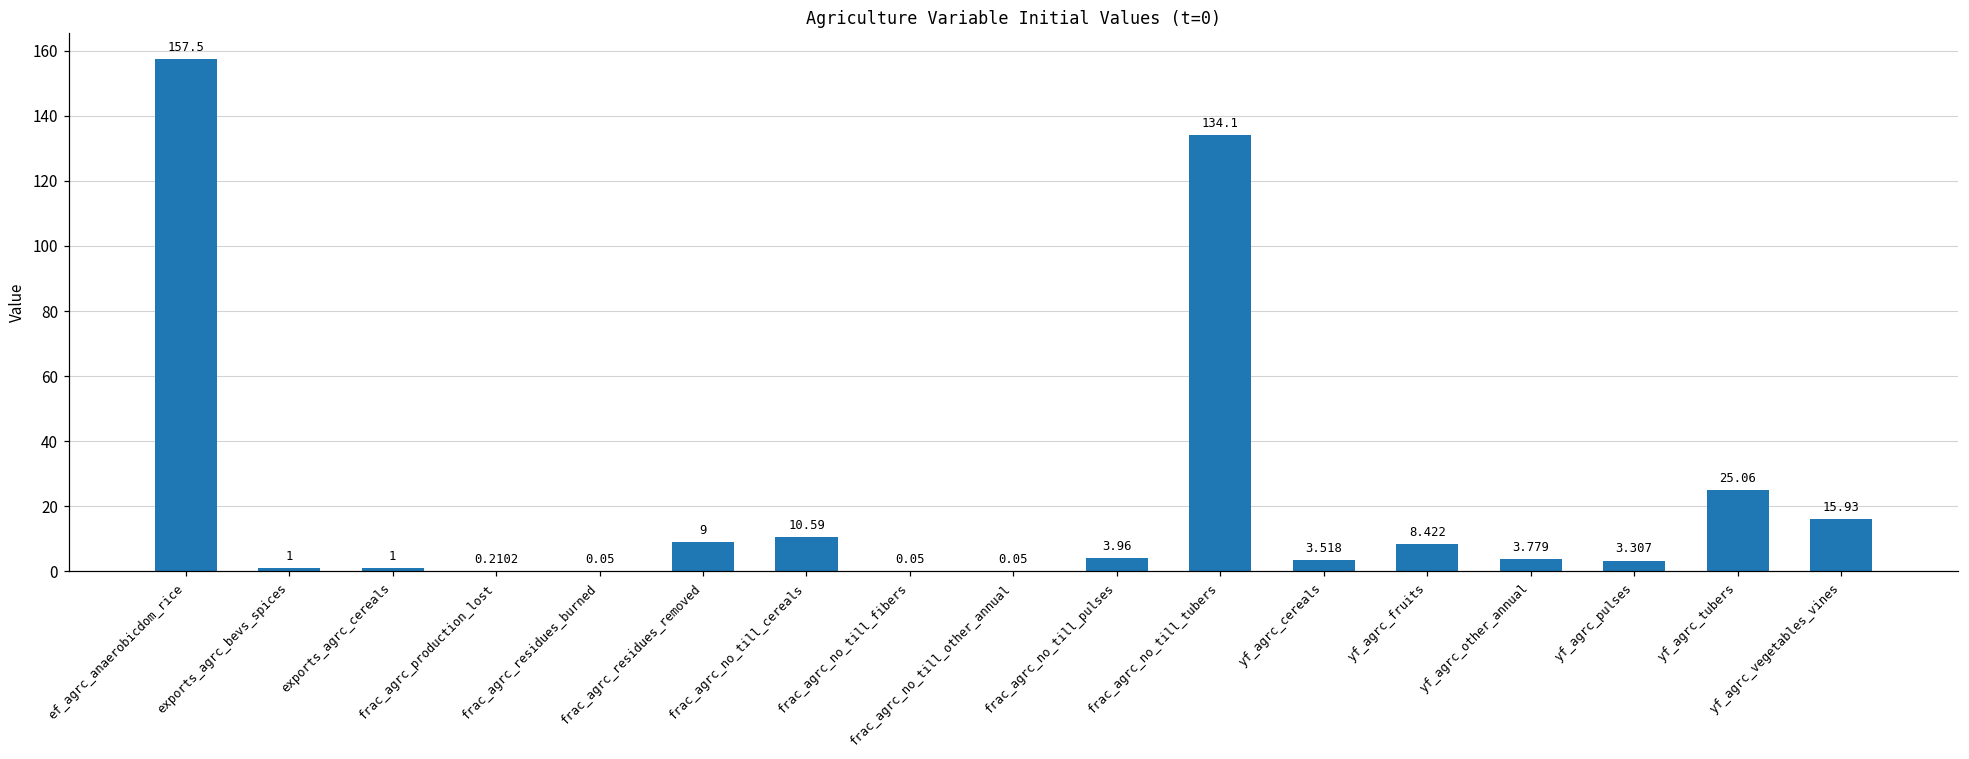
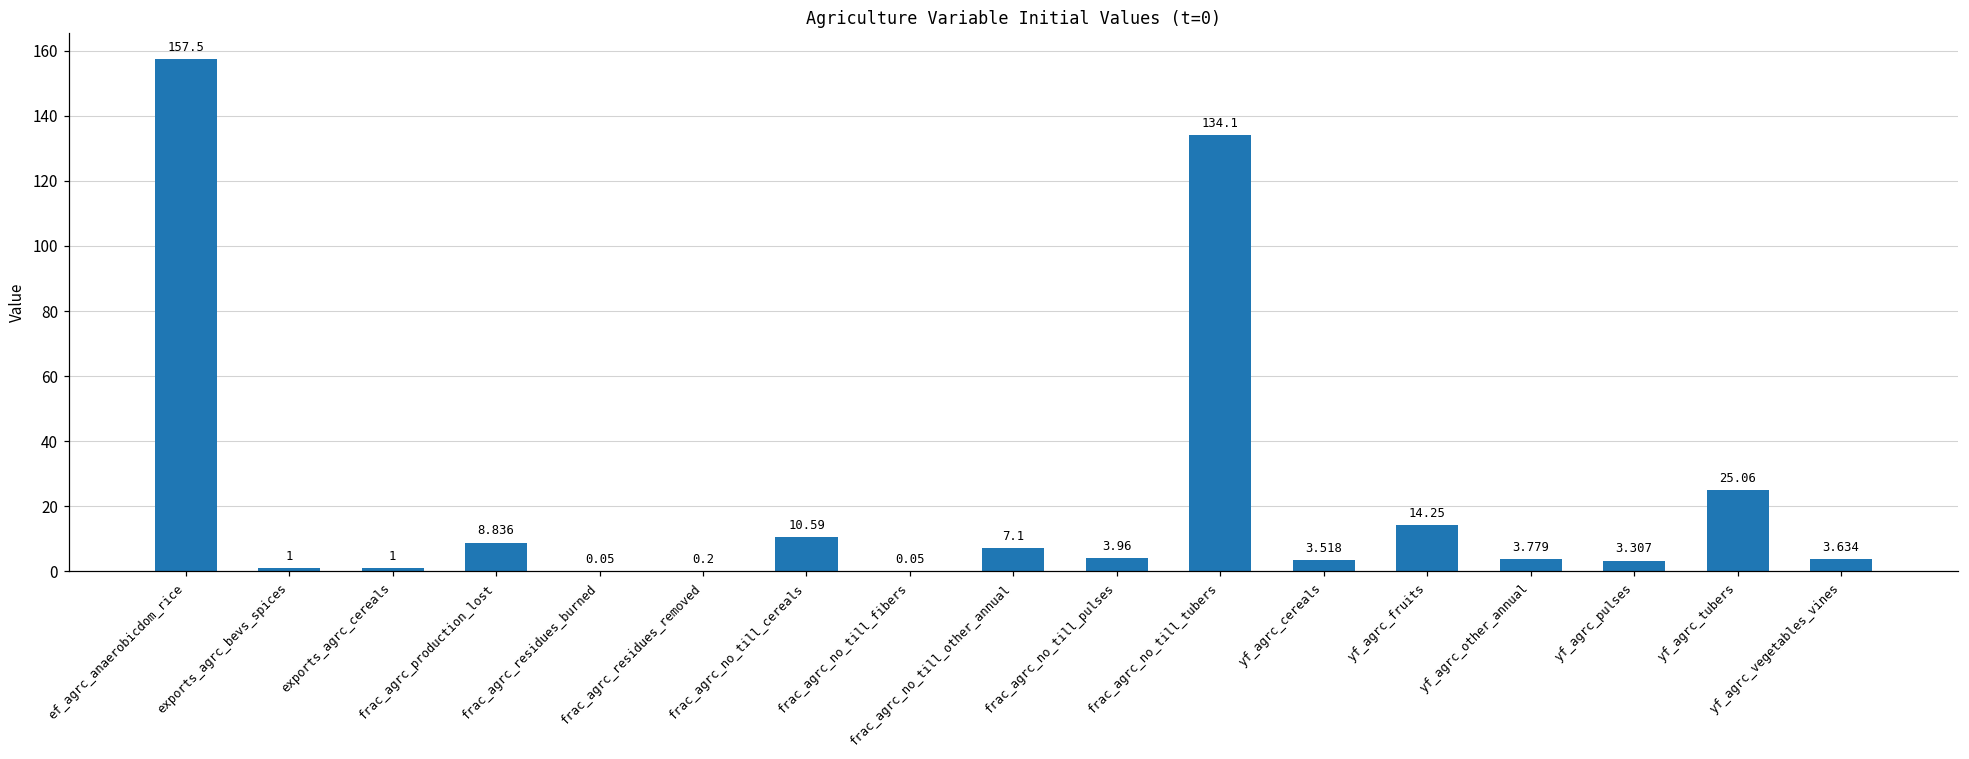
  {
    "ef_agrc_anaerobicdom_rice": 157.5,
    "exports_agrc_bevs_spices": 1,
    "exports_agrc_cereals": 1,
-   "frac_agrc_production_lost": 0.2102,
+   "frac_agrc_production_lost": 8.836,
    "frac_agrc_residues_burned": 0.05,
-   "frac_agrc_residues_removed": 9,
+   "frac_agrc_residues_removed": 0.2,
    "frac_agrc_no_till_cereals": 10.59,
    "frac_agrc_no_till_fibers": 0.05,
-   "frac_agrc_no_till_other_annual": 0.05,
+   "frac_agrc_no_till_other_annual": 7.1,
    "frac_agrc_no_till_pulses": 3.96,
    "frac_agrc_no_till_tubers": 134.1,
    "yf_agrc_cereals": 3.518,
-   "yf_agrc_fruits": 8.422,
+   "yf_agrc_fruits": 14.25,
    "yf_agrc_other_annual": 3.779,
    "yf_agrc_pulses": 3.307,
    "yf_agrc_tubers": 25.06,
-   "yf_agrc_vegetables_vines": 15.93
+   "yf_agrc_vegetables_vines": 3.634
  }
